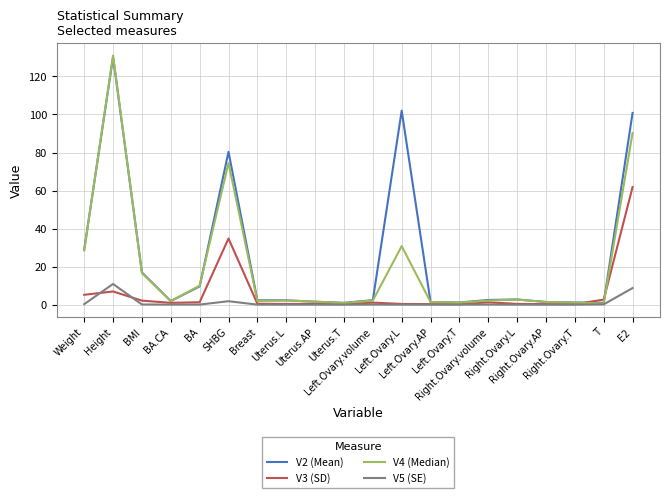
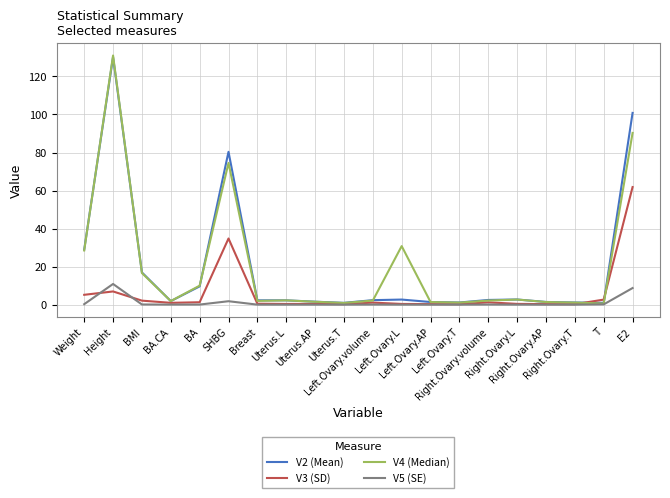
  {
    "V2 (Mean)": {
      "SHBG": 80,
-     "Left.Ovary.L": 102,
+     "Left.Ovary.L": 3,
      "E2": 101
    },
    "V3 (SD)": {
      "Weight": 5,
      "Height": 7,
      "BMI": 2,
      "SHBG": 35,
      "T": 3,
      "E2": 62
    },
    "V4 (Median)": {
      "SHBG": 75,
      "Left.Ovary.L": 31,
      "E2": 90
    },
    "V5 (SE)": {
      "Weight": 0,
      "Height": 11,
      "BMI": 0,
      "SHBG": 2,
      "E2": 9
    }
  }
